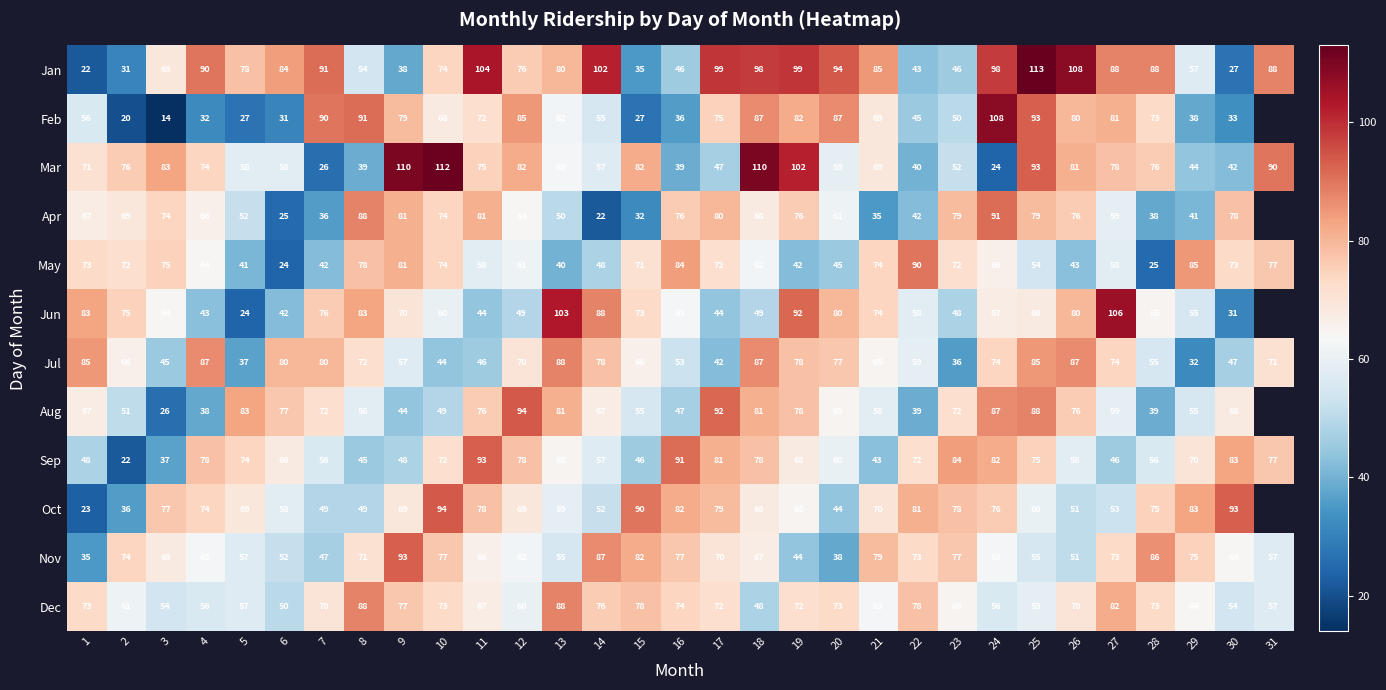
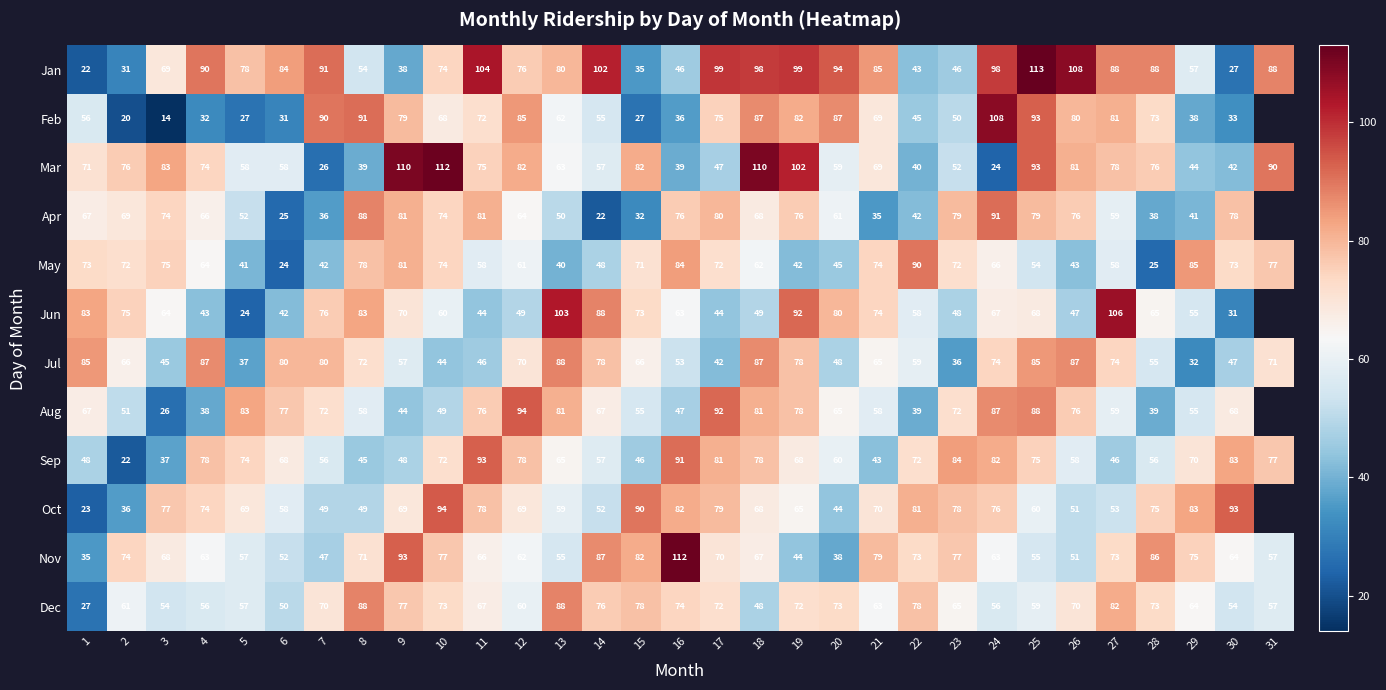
  {
    "Jun": {
      "1": 83,
      "2": 75,
      "4": 43,
      "5": 24,
      "6": 42,
      "7": 76,
      "8": 83,
      "11": 44,
      "12": 49,
      "13": 103,
      "14": 88,
      "15": 73,
      "17": 44,
      "18": 49,
      "19": 92,
      "20": 80,
      "21": 74,
      "23": 48,
-     "26": 80,
+     "26": 47,
      "27": 106,
      "30": 31
    },
    "Jul": {
      "1": 85,
      "3": 45,
      "4": 87,
      "5": 37,
      "6": 80,
      "7": 80,
      "8": 72,
      "10": 44,
      "11": 46,
      "13": 88,
      "14": 78,
      "16": 53,
      "17": 42,
      "18": 87,
      "19": 78,
-     "20": 77,
+     "20": 48,
      "23": 36,
      "24": 74,
      "25": 85,
      "26": 87,
      "27": 74,
      "29": 32,
      "30": 47
    },
    "Nov": {
      "1": 35,
      "2": 74,
      "6": 52,
      "7": 47,
      "9": 93,
      "10": 77,
      "14": 87,
      "15": 82,
-     "16": 77,
+     "16": 112,
      "19": 44,
      "20": 38,
      "21": 79,
      "22": 73,
      "23": 77,
      "26": 51,
      "27": 73,
      "28": 86,
      "29": 75
    },
    "Dec": {
-     "1": 73,
+     "1": 27,
      "6": 50,
      "8": 88,
      "9": 77,
      "10": 73,
      "13": 88,
      "14": 76,
      "15": 78,
      "16": 74,
      "17": 72,
      "18": 48,
      "19": 72,
      "20": 73,
      "22": 78,
      "27": 82,
      "28": 73
    }
  }
